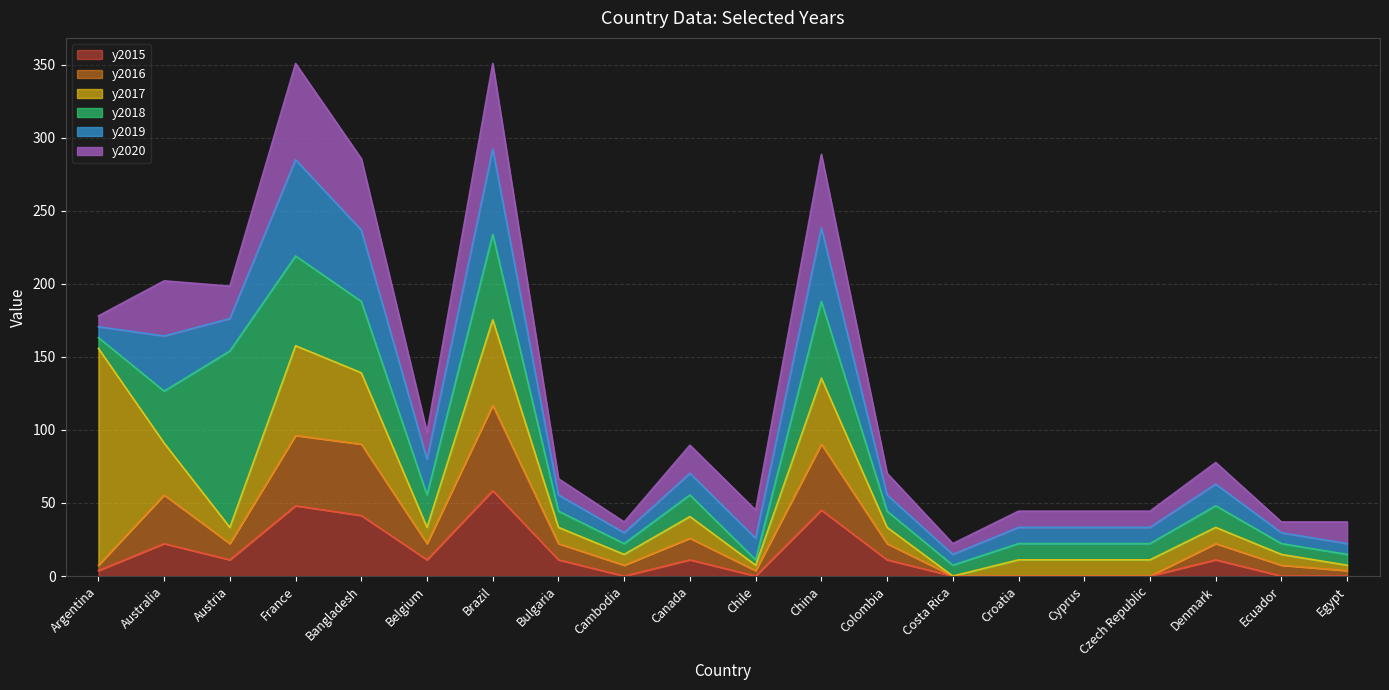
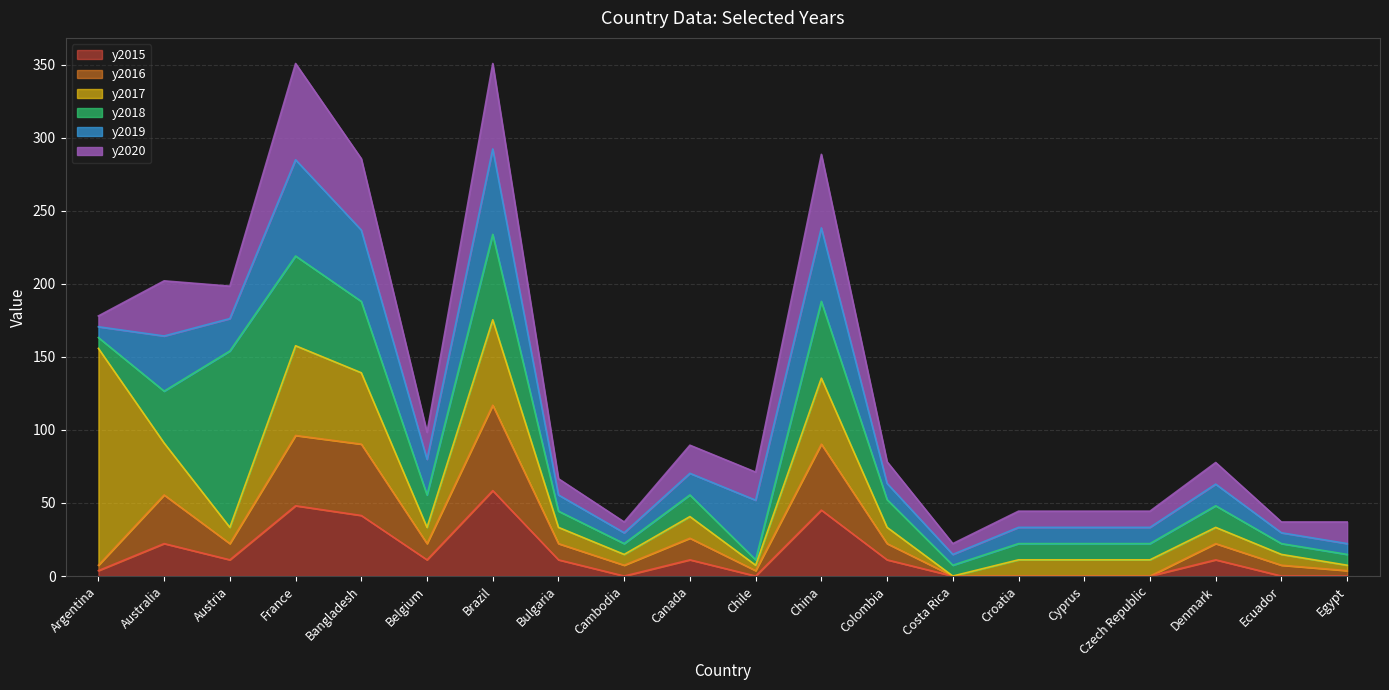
  {
    "y2017": {
      "Argentina": 148,
      "Australia": 36,
      "Austria": 11,
      "France": 61,
      "Bangladesh": 49,
      "Belgium": 11,
      "Brazil": 58,
      "Bulgaria": 11,
      "Cambodia": 7,
      "Canada": 15,
      "Chile": 4,
      "China": 45,
      "Colombia": 11,
      "Croatia": 11,
      "Cyprus": 11,
      "Czech Republic": 11,
      "Denmark": 11,
      "Ecuador": 7,
      "Egypt": 4
    },
    "y2018": {
      "Argentina": 7,
      "Australia": 36,
      "Austria": 121,
      "France": 61,
      "Bangladesh": 49,
      "Belgium": 22,
      "Brazil": 58,
      "Bulgaria": 11,
      "Cambodia": 7,
      "Canada": 15,
      "Chile": 4,
      "China": 53,
-     "Colombia": 11,
+     "Colombia": 19,
      "Costa Rica": 7,
      "Croatia": 11,
      "Cyprus": 11,
      "Czech Republic": 11,
      "Denmark": 15,
      "Ecuador": 7,
      "Egypt": 7
    },
    "y2019": {
      "Argentina": 7,
      "Australia": 38,
      "Austria": 22,
      "France": 66,
      "Bangladesh": 49,
      "Belgium": 24,
      "Brazil": 58,
      "Bulgaria": 11,
      "Cambodia": 7,
      "Canada": 15,
-     "Chile": 15,
+     "Chile": 41,
      "China": 50,
      "Colombia": 11,
      "Costa Rica": 7,
      "Croatia": 11,
      "Cyprus": 11,
      "Czech Republic": 11,
      "Denmark": 15,
      "Ecuador": 7,
      "Egypt": 7
    },
    "y2020": {
      "Argentina": 7,
      "Australia": 38,
      "Austria": 22,
      "France": 66,
      "Bangladesh": 49,
      "Belgium": 18,
      "Brazil": 58,
      "Bulgaria": 11,
      "Cambodia": 7,
      "Canada": 19,
      "Chile": 19,
      "China": 50,
      "Colombia": 15,
      "Costa Rica": 7,
      "Croatia": 11,
      "Cyprus": 11,
      "Czech Republic": 11,
      "Denmark": 15,
      "Ecuador": 7,
      "Egypt": 15
    }
  }
